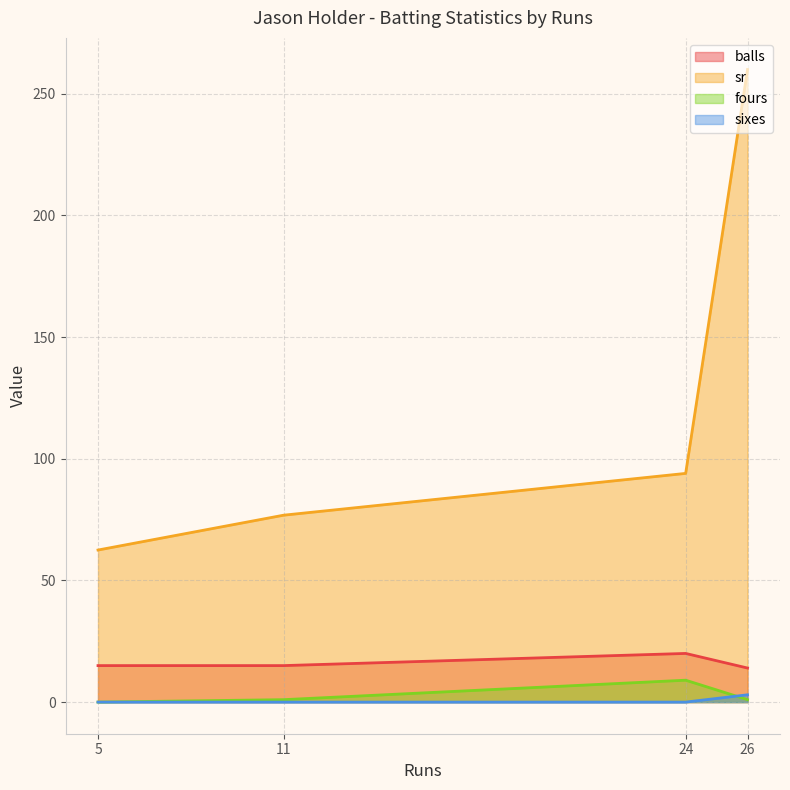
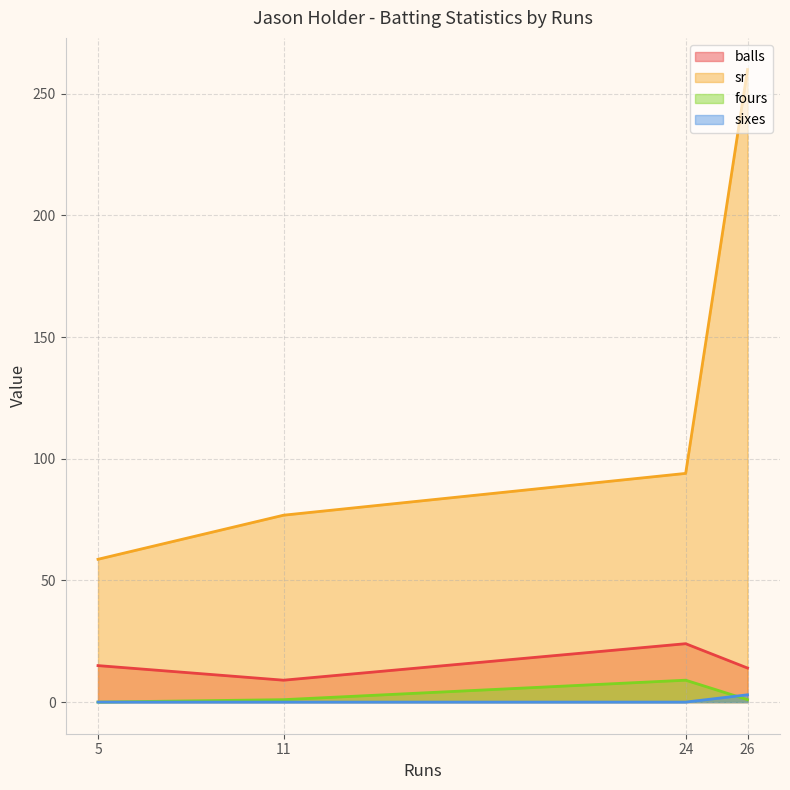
  {
    "balls": {
      "5": 15,
-     "11": 15,
-     "24": 20,
+     "11": 9,
+     "24": 24,
      "26": 14
    },
    "sr": {
-     "5": 63,
+     "5": 59,
      "11": 77,
      "24": 94
    },
    "fours": {
      "24": 9,
      "26": 1
    },
    "sixes": {
      "24": 0,
      "26": 3
    }
  }
